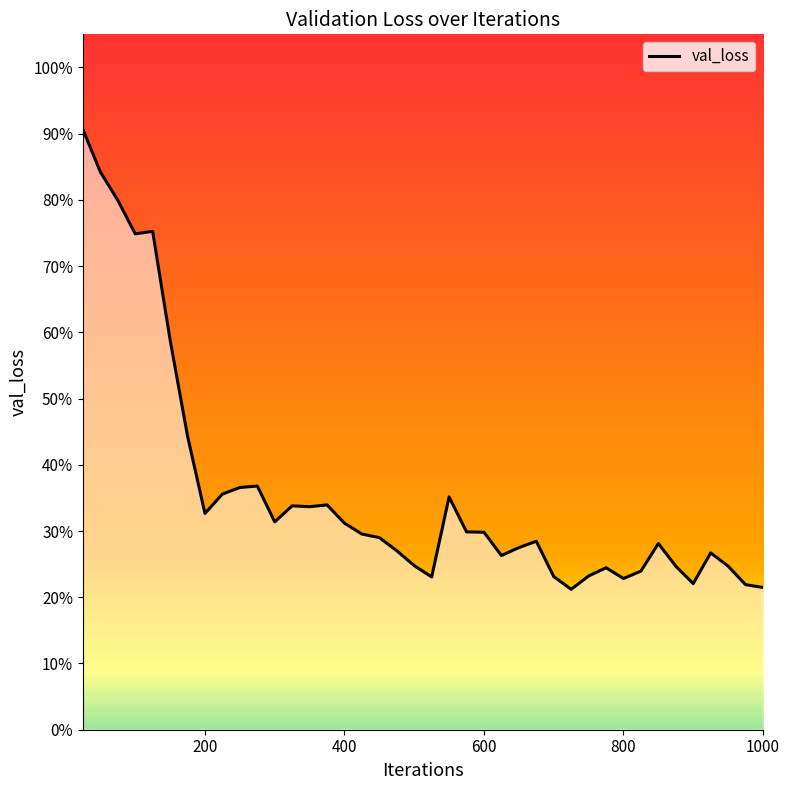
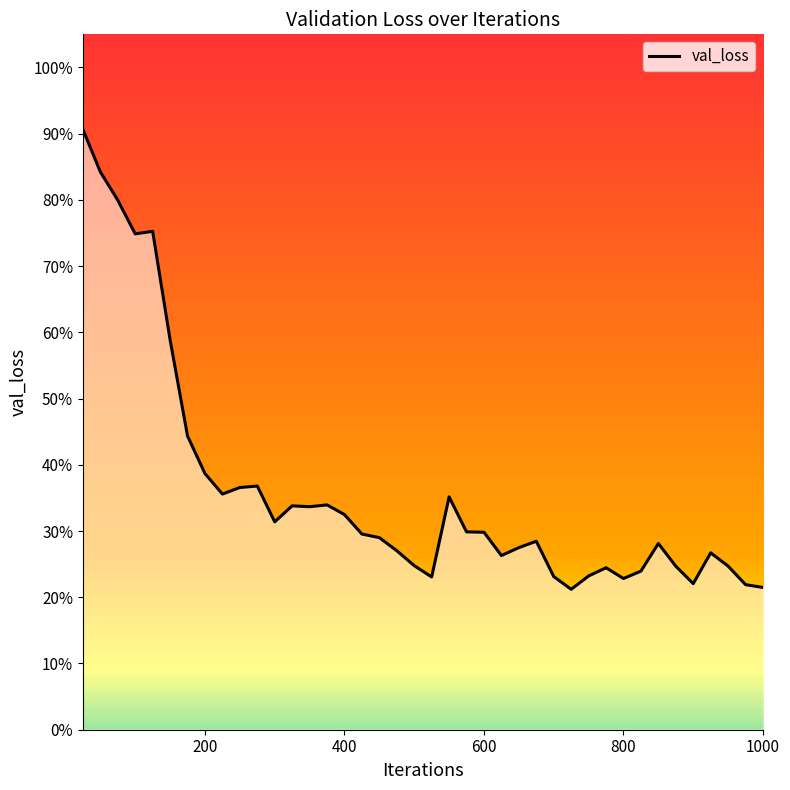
  {
-   "200": "33%",
-   "400": "31%",
+   "200": "39%",
+   "400": "32%",
    "600": "30%",
    "800": "23%",
    "1000": "21%"
  }
